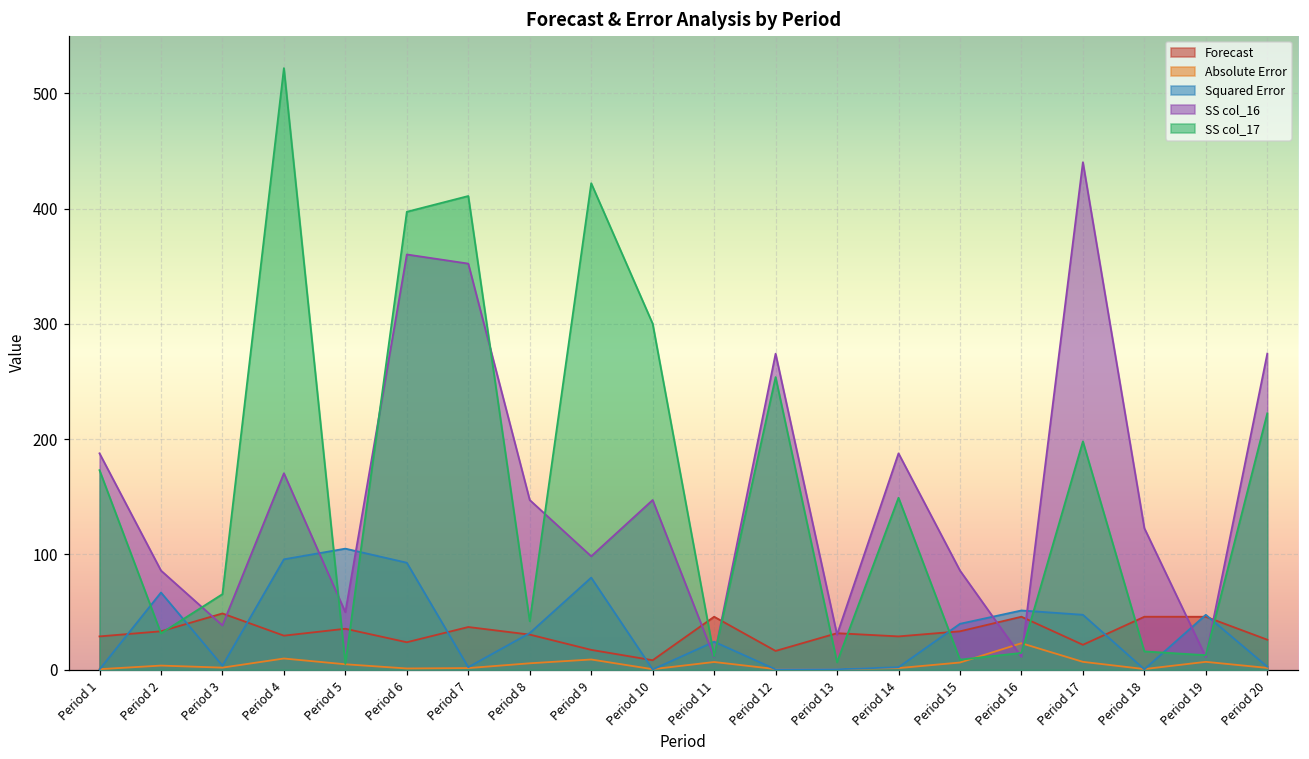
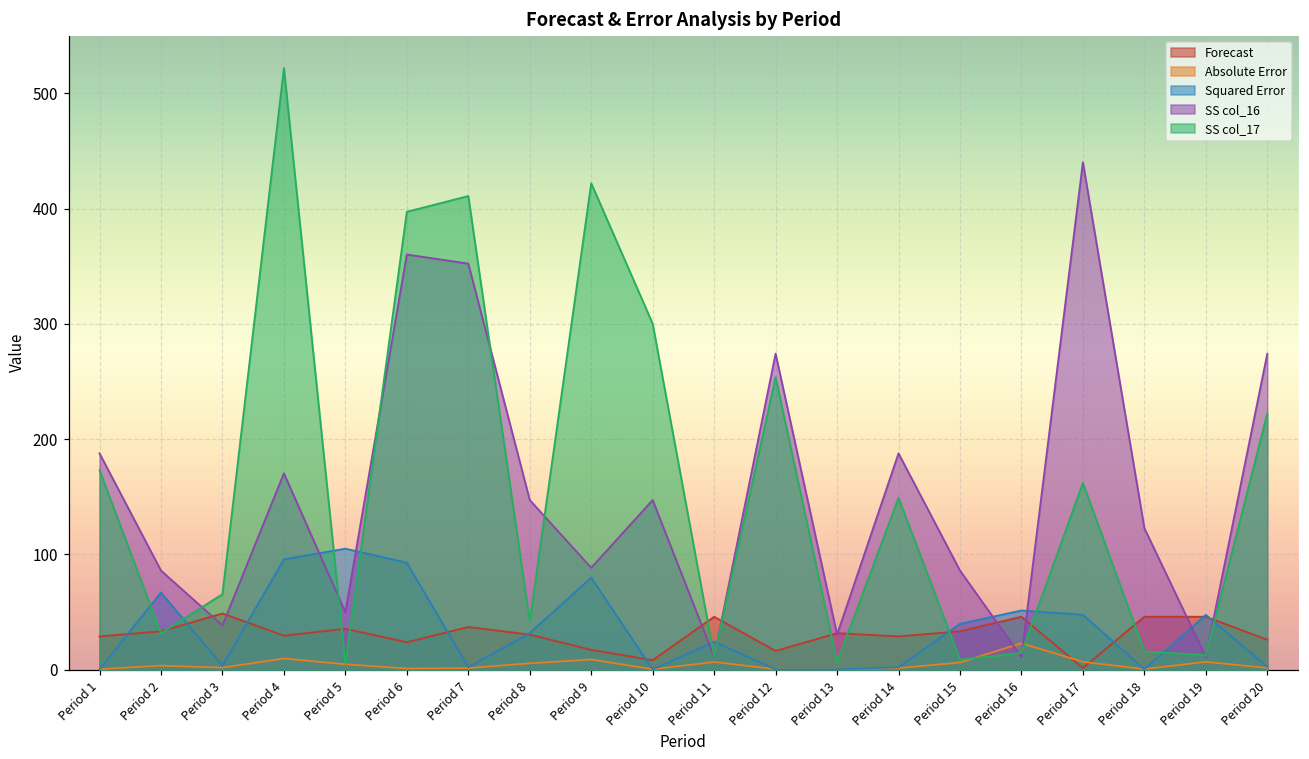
  {
    "Forecast": {
      "Period 1": 29,
      "Period 3": 49,
      "Period 4": 30,
      "Period 5": 36,
      "Period 6": 24,
      "Period 7": 37,
      "Period 9": 17,
      "Period 10": 8,
      "Period 11": 46,
      "Period 12": 16,
      "Period 14": 29,
      "Period 15": 33,
      "Period 16": 46,
-     "Period 17": 22,
+     "Period 17": 1,
      "Period 18": 46,
      "Period 20": 26
    },
    "Absolute Error": {
      "Period 2": 4,
      "Period 4": 10,
      "Period 6": 1,
      "Period 8": 6,
      "Period 9": 9,
      "Period 11": 7,
      "Period 15": 6,
      "Period 16": 23,
      "Period 17": 7,
      "Period 19": 7
    },
    "Squared Error": {
      "Period 2": 67,
      "Period 4": 96,
      "Period 5": 105,
      "Period 6": 93,
      "Period 9": 80,
      "Period 11": 24,
      "Period 15": 40,
      "Period 16": 51,
      "Period 17": 48
    },
    "SS col_16": {
      "Period 1": 188,
      "Period 2": 86,
      "Period 3": 38,
      "Period 4": 170,
      "Period 5": 50,
      "Period 6": 360,
      "Period 7": 352,
      "Period 8": 147,
-     "Period 9": 98,
+     "Period 9": 88,
      "Period 10": 147,
      "Period 12": 274,
      "Period 14": 188,
      "Period 15": 86,
      "Period 16": 11,
      "Period 17": 440,
      "Period 18": 123,
      "Period 20": 274
    },
    "SS col_17": {
      "Period 1": 173,
      "Period 3": 66,
      "Period 4": 522,
      "Period 6": 397,
      "Period 7": 411,
      "Period 8": 42,
      "Period 9": 422,
      "Period 10": 300,
      "Period 12": 254,
      "Period 13": 7,
      "Period 14": 149,
      "Period 15": 9,
      "Period 16": 15,
-     "Period 17": 198,
+     "Period 17": 162,
      "Period 18": 16,
      "Period 20": 222
    }
  }
